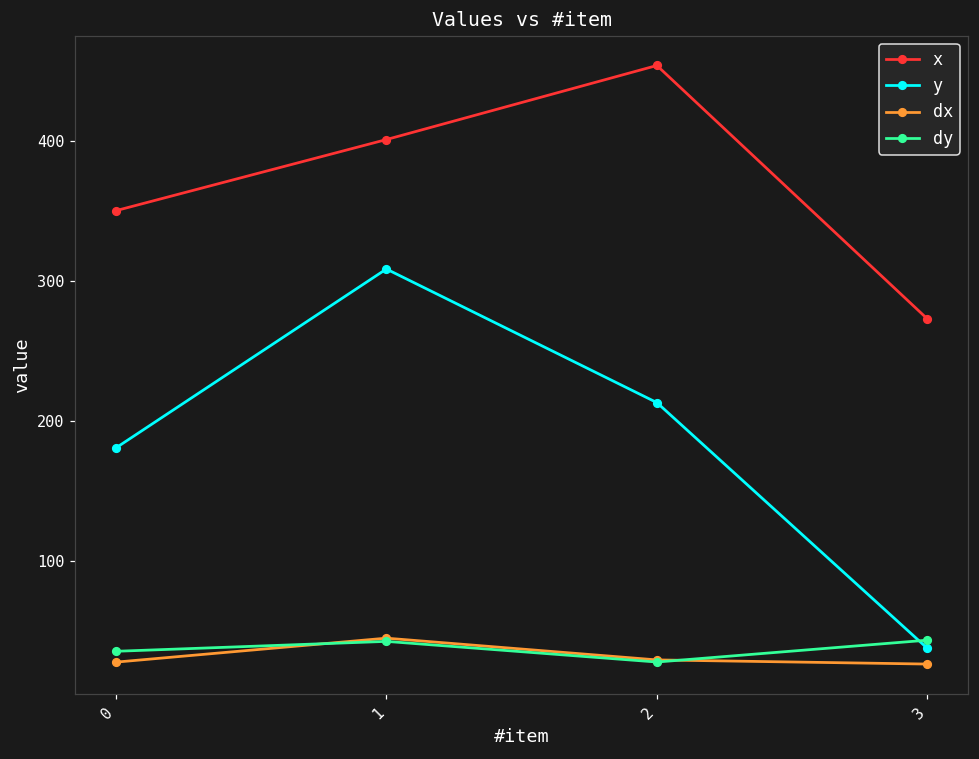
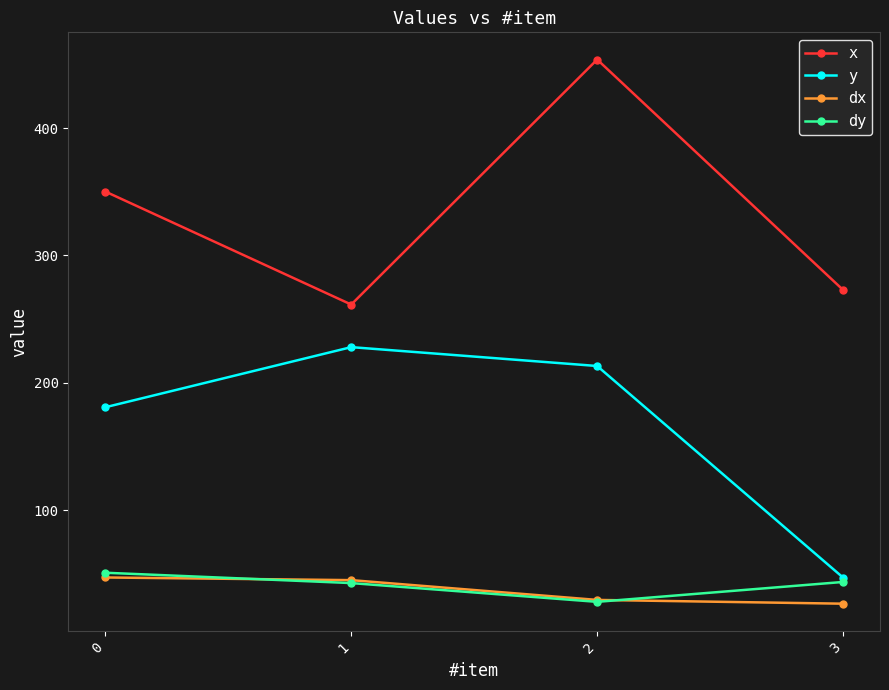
  {
    "x": {
      "0": 350,
-     "1": 401,
+     "1": 261,
      "2": 454,
      "3": 273
    },
    "y": {
      "0": 181,
-     "1": 309,
+     "1": 228,
      "2": 213,
-     "3": 38
+     "3": 47
    },
    "dx": {
-     "0": 28,
+     "0": 47,
      "1": 45,
      "3": 27
    },
    "dy": {
-     "0": 36,
+     "0": 51,
      "1": 43,
      "3": 44
    }
  }
